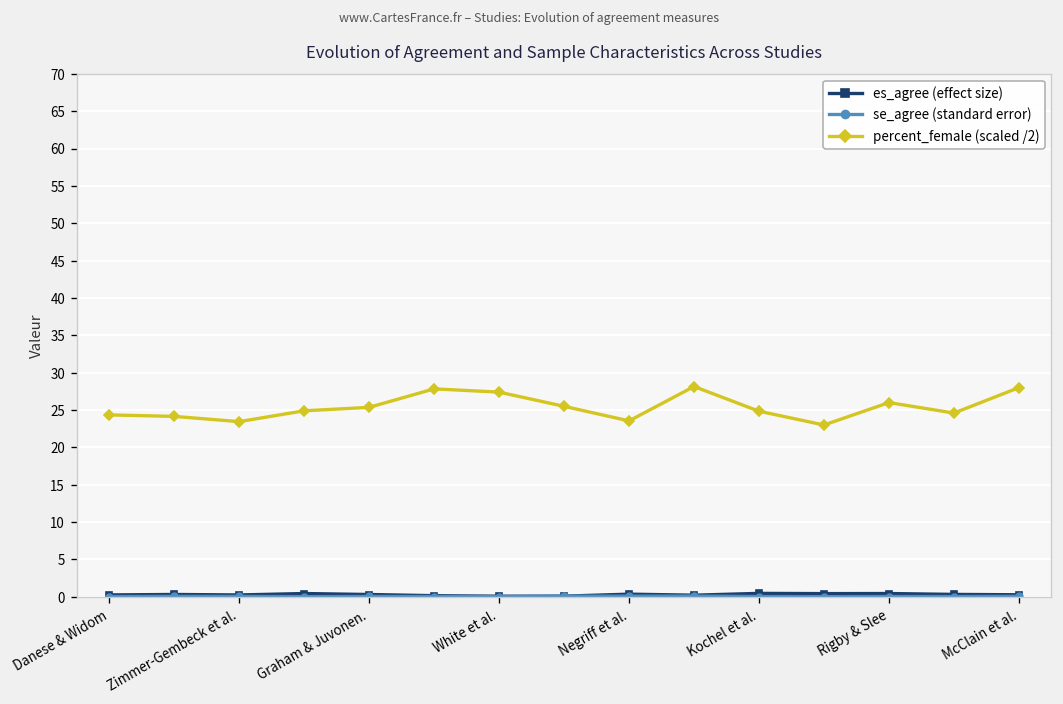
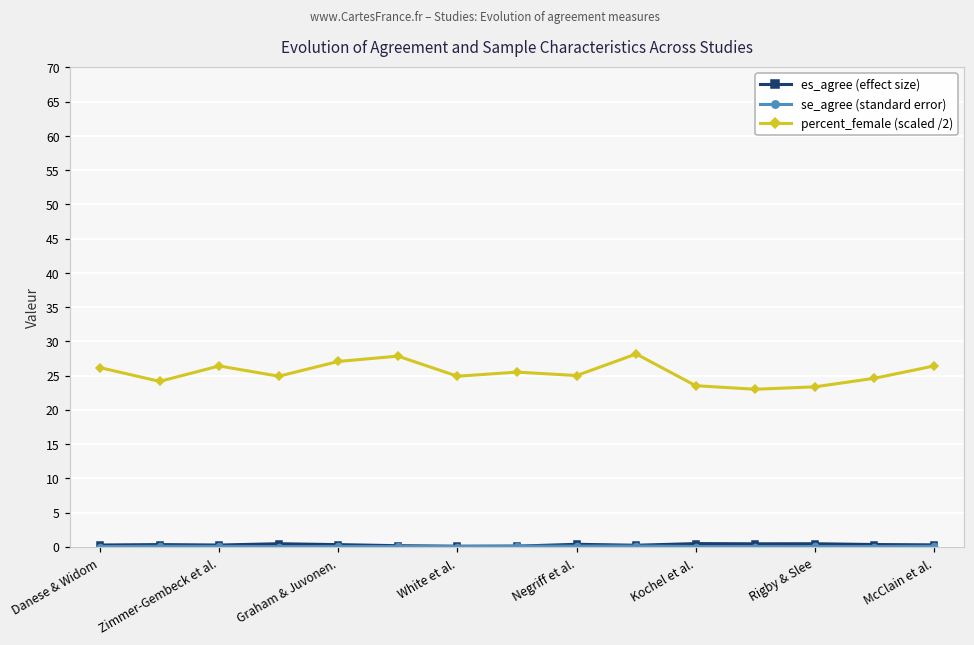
  {
    "es_agree (effect size)": {
      "Kochel et al.": 0
    },
    "se_agree (standard error)": {
      "Kochel et al.": 0
    },
    "percent_female (scaled /2)": {
-     "Danese & Widom": 24,
-     "Zimmer-Gembeck et al.": 23,
-     "Graham & Juvonen.": 25,
-     "White et al.": 27,
-     "Negriff et al.": 24,
-     "Kochel et al.": 25,
-     "Rigby & Slee": 26,
-     "McClain et al.": 28
+     "Danese & Widom": 26,
+     "Zimmer-Gembeck et al.": 26,
+     "Graham & Juvonen.": 27,
+     "White et al.": 25,
+     "Negriff et al.": 25,
+     "Kochel et al.": 24,
+     "Rigby & Slee": 23,
+     "McClain et al.": 26
    }
  }
